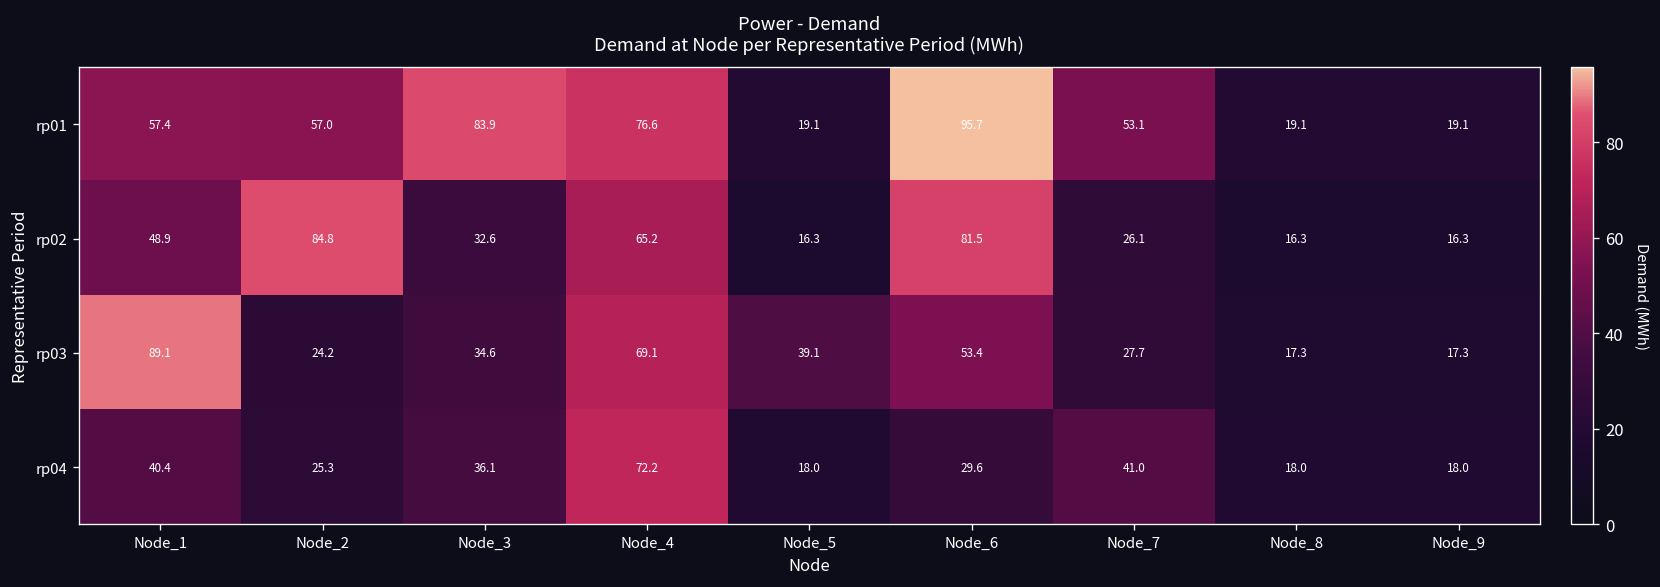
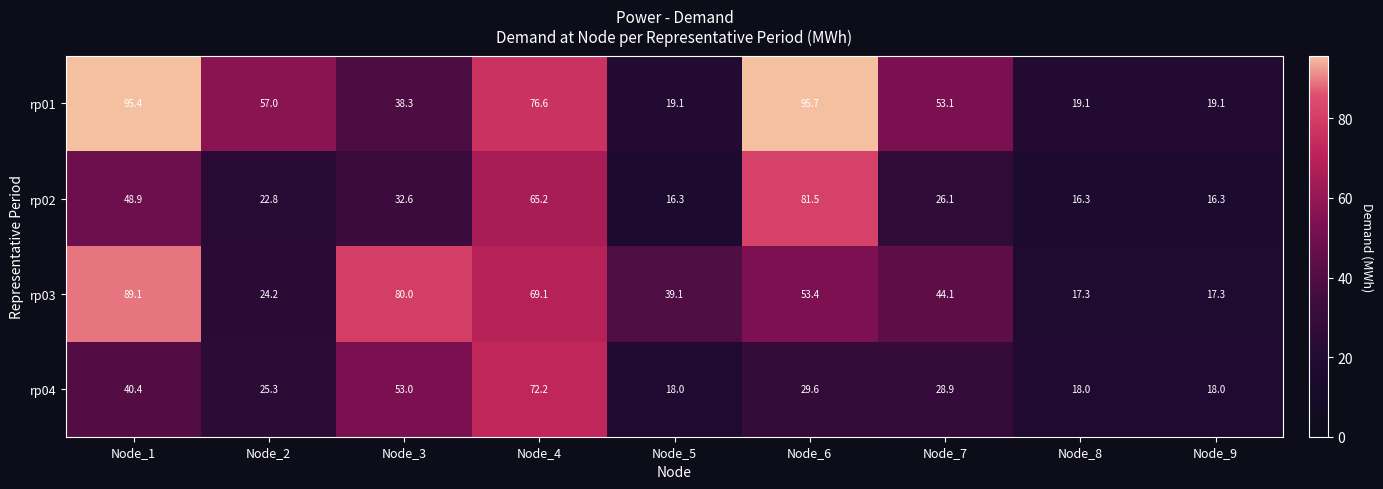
  {
    "rp01": {
-     "Node_1": 57.4,
+     "Node_1": 95.4,
      "Node_2": 57.0,
-     "Node_3": 83.9,
+     "Node_3": 38.3,
      "Node_4": 76.6,
      "Node_5": 19.1,
      "Node_6": 95.7,
      "Node_7": 53.1,
      "Node_8": 19.1,
      "Node_9": 19.1
    },
    "rp02": {
      "Node_1": 48.9,
-     "Node_2": 84.8,
+     "Node_2": 22.8,
      "Node_3": 32.6,
      "Node_4": 65.2,
      "Node_5": 16.3,
      "Node_6": 81.5,
      "Node_7": 26.1,
      "Node_8": 16.3,
      "Node_9": 16.3
    },
    "rp03": {
      "Node_1": 89.1,
      "Node_2": 24.2,
-     "Node_3": 34.6,
+     "Node_3": 80.0,
      "Node_4": 69.1,
      "Node_5": 39.1,
      "Node_6": 53.4,
-     "Node_7": 27.7,
+     "Node_7": 44.1,
      "Node_8": 17.3,
      "Node_9": 17.3
    },
    "rp04": {
      "Node_1": 40.4,
      "Node_2": 25.3,
-     "Node_3": 36.1,
+     "Node_3": 53.0,
      "Node_4": 72.2,
      "Node_5": 18.0,
      "Node_6": 29.6,
-     "Node_7": 41.0,
+     "Node_7": 28.9,
      "Node_8": 18.0,
      "Node_9": 18.0
    }
  }
